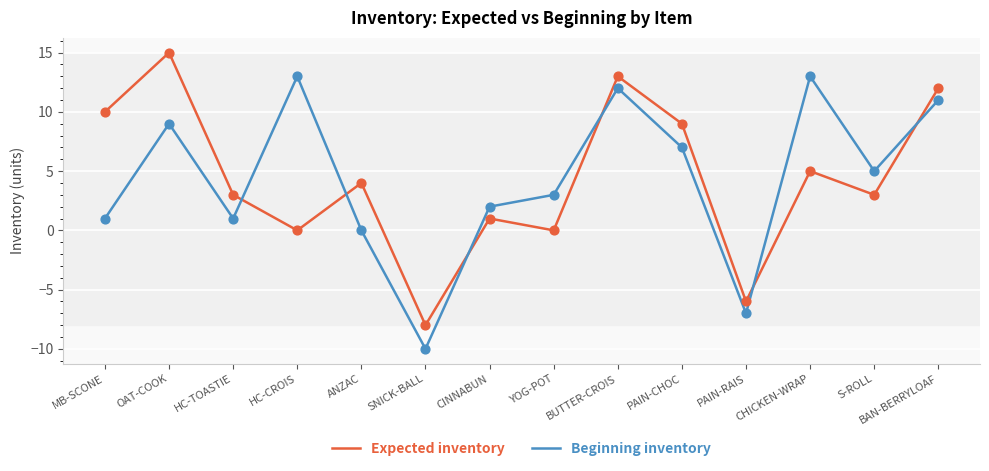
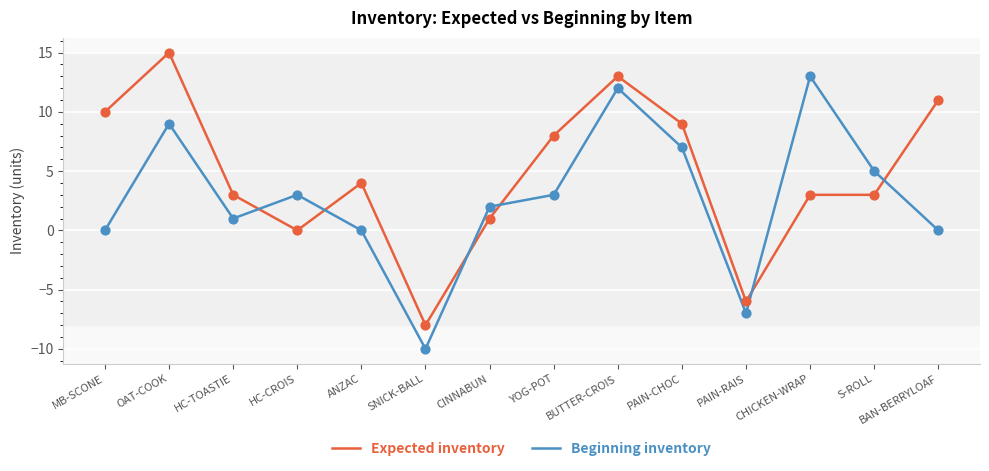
  {
    "Expected inventory": {
      "MB-SCONE": 10,
      "OAT-COOK": 15,
      "HC-TOASTIE": 3,
      "HC-CROIS": 0,
      "ANZAC": 4,
      "SNICK-BALL": -8,
      "CINNABUN": 1,
-     "YOG-POT": 0,
+     "YOG-POT": 8,
      "BUTTER-CROIS": 13,
      "PAIN-CHOC": 9,
      "PAIN-RAIS": -6,
-     "CHICKEN-WRAP": 5,
+     "CHICKEN-WRAP": 3,
      "S-ROLL": 3,
-     "BAN-BERRYLOAF": 12
+     "BAN-BERRYLOAF": 11
    },
    "Beginning inventory": {
-     "MB-SCONE": 1,
+     "MB-SCONE": 0,
      "OAT-COOK": 9,
      "HC-TOASTIE": 1,
-     "HC-CROIS": 13,
+     "HC-CROIS": 3,
      "ANZAC": 0,
      "SNICK-BALL": -10,
      "CINNABUN": 2,
      "YOG-POT": 3,
      "BUTTER-CROIS": 12,
      "PAIN-CHOC": 7,
      "PAIN-RAIS": -7,
      "CHICKEN-WRAP": 13,
      "S-ROLL": 5,
-     "BAN-BERRYLOAF": 11
+     "BAN-BERRYLOAF": 0
    }
  }
